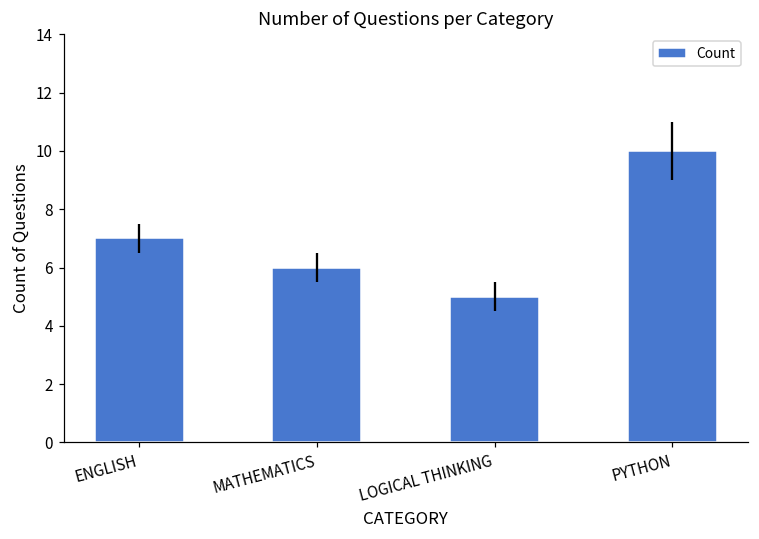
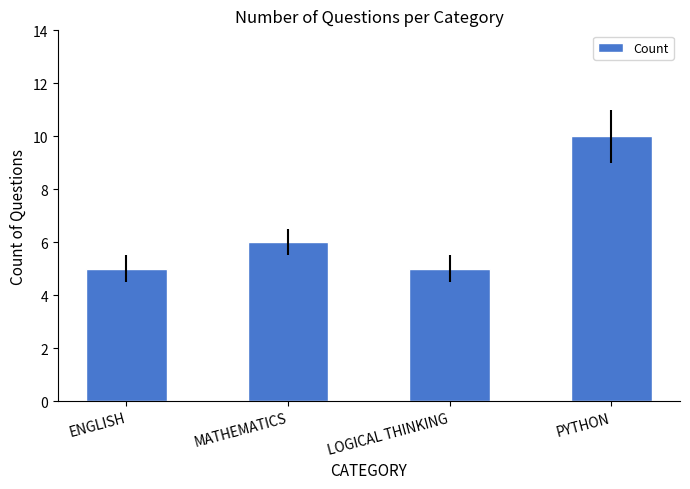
  {
-   "ENGLISH": 7,
+   "ENGLISH": 5,
    "MATHEMATICS": 6,
    "LOGICAL THINKING": 5,
    "PYTHON": 10
  }
